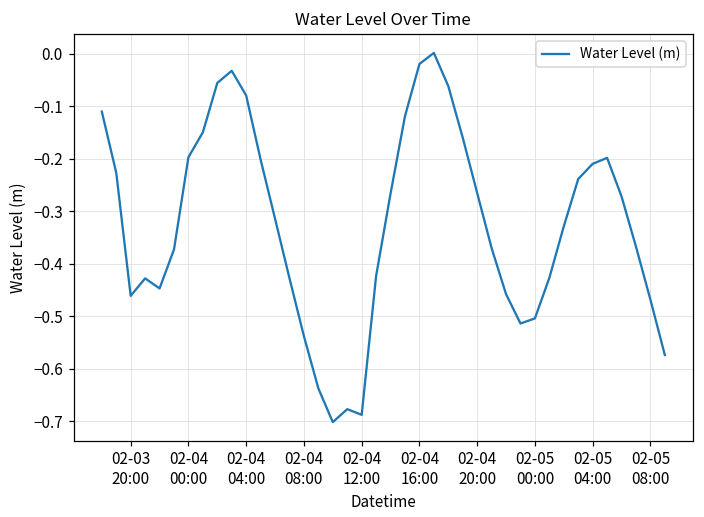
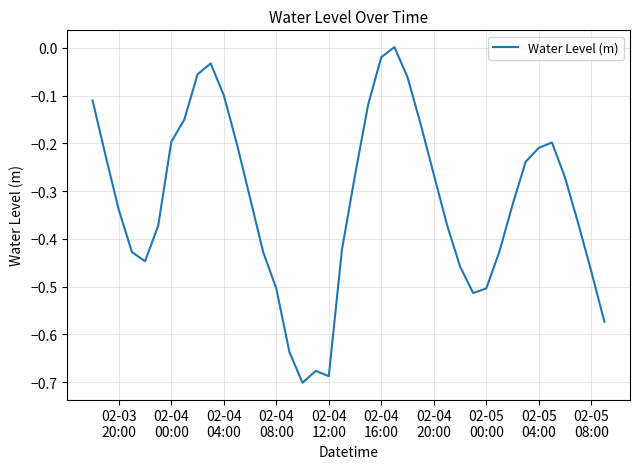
  {
-   "02-03 20:00": -0.46,
+   "02-03 20:00": -0.34,
    "02-04 00:00": -0.20,
-   "02-04 04:00": -0.08,
-   "02-04 08:00": -0.54,
+   "02-04 04:00": -0.10,
+   "02-04 08:00": -0.50,
    "02-04 12:00": -0.69,
    "02-04 16:00": -0.02,
    "02-04 20:00": -0.27,
    "02-05 00:00": -0.50,
    "02-05 04:00": -0.21,
    "02-05 08:00": -0.47
  }
